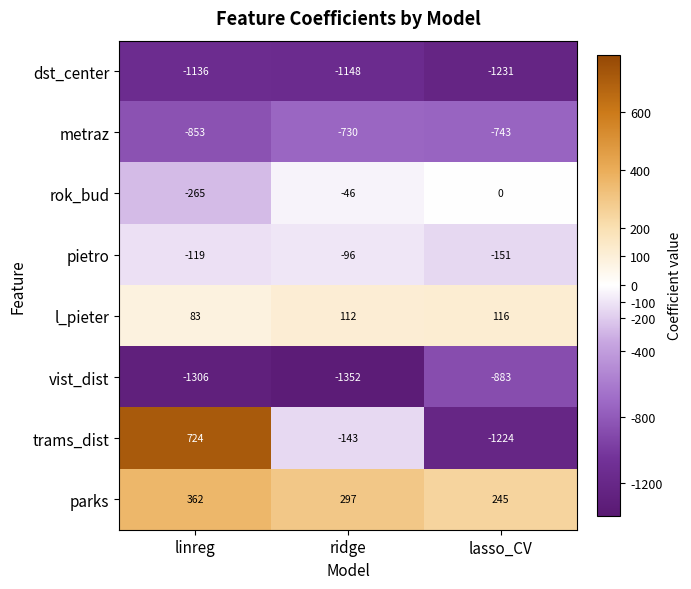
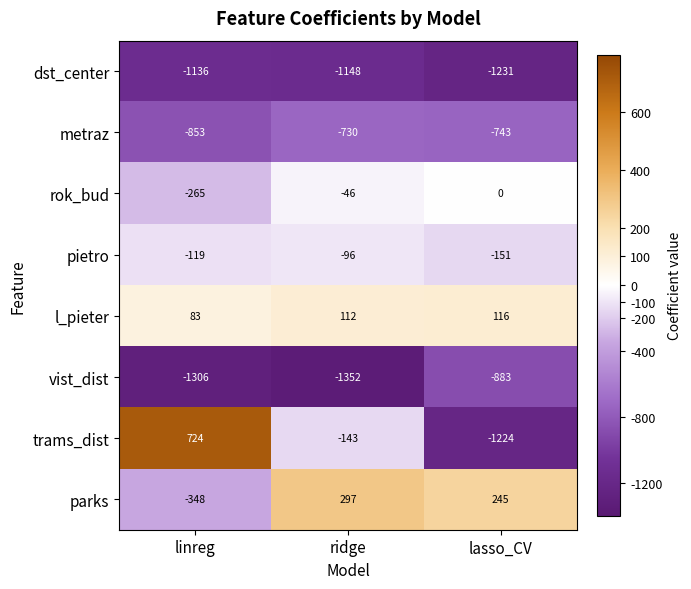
  {
    "dst_center": {
      "linreg": -1136,
      "ridge": -1148,
      "lasso_CV": -1231
    },
    "metraz": {
      "linreg": -853,
      "ridge": -730,
      "lasso_CV": -743
    },
    "rok_bud": {
      "linreg": -265,
      "ridge": -46,
      "lasso_CV": 0
    },
    "pietro": {
      "linreg": -119,
      "ridge": -96,
      "lasso_CV": -151
    },
    "l_pieter": {
      "linreg": 83,
      "ridge": 112,
      "lasso_CV": 116
    },
    "vist_dist": {
      "linreg": -1306,
      "ridge": -1352,
      "lasso_CV": -883
    },
    "trams_dist": {
      "linreg": 724,
      "ridge": -143,
      "lasso_CV": -1224
    },
    "parks": {
-     "linreg": 362,
+     "linreg": -348,
      "ridge": 297,
      "lasso_CV": 245
    }
  }
